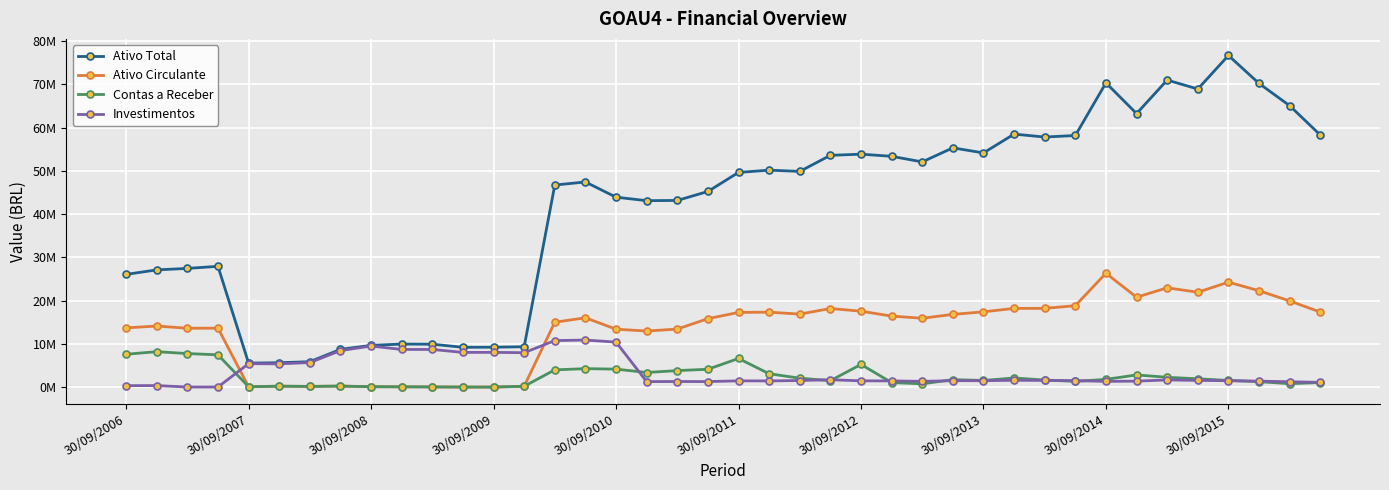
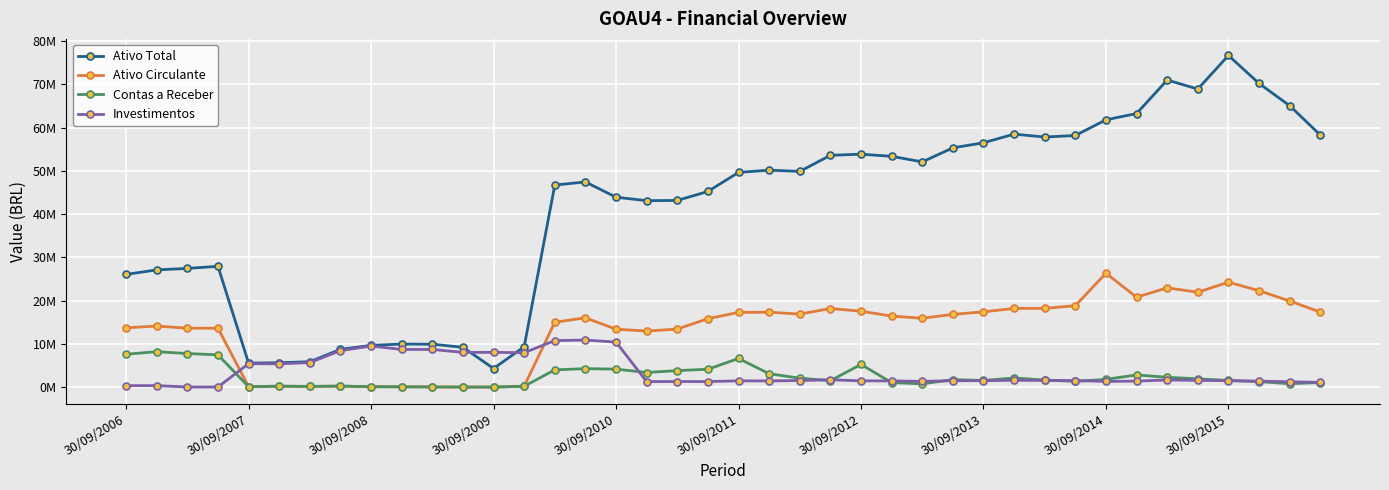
  {
    "Ativo Total": {
      "30/09/2006": 26000000,
-     "30/09/2009": 9000000,
+     "30/09/2009": 4000000,
      "30/09/2010": 44000000,
      "30/09/2011": 50000000,
      "30/09/2012": 54000000,
-     "30/09/2013": 54000000,
-     "30/09/2014": 70000000,
+     "30/09/2013": 56000000,
+     "30/09/2014": 62000000,
      "30/09/2015": 77000000
    },
    "Ativo Circulante": {
      "30/09/2006": 14000000,
      "30/09/2010": 13000000,
      "30/09/2011": 17000000,
      "30/09/2012": 18000000,
      "30/09/2013": 17000000,
      "30/09/2014": 26000000,
      "30/09/2015": 24000000
    },
    "Contas a Receber": {
      "30/09/2006": 8000000,
      "30/09/2010": 4000000,
      "30/09/2011": 7000000,
      "30/09/2012": 5000000
    },
    "Investimentos": {
      "30/09/2006": 0,
      "30/09/2009": 8000000,
      "30/09/2010": 10000000,
      "30/09/2011": 1000000,
      "30/09/2012": 1000000
    }
  }
